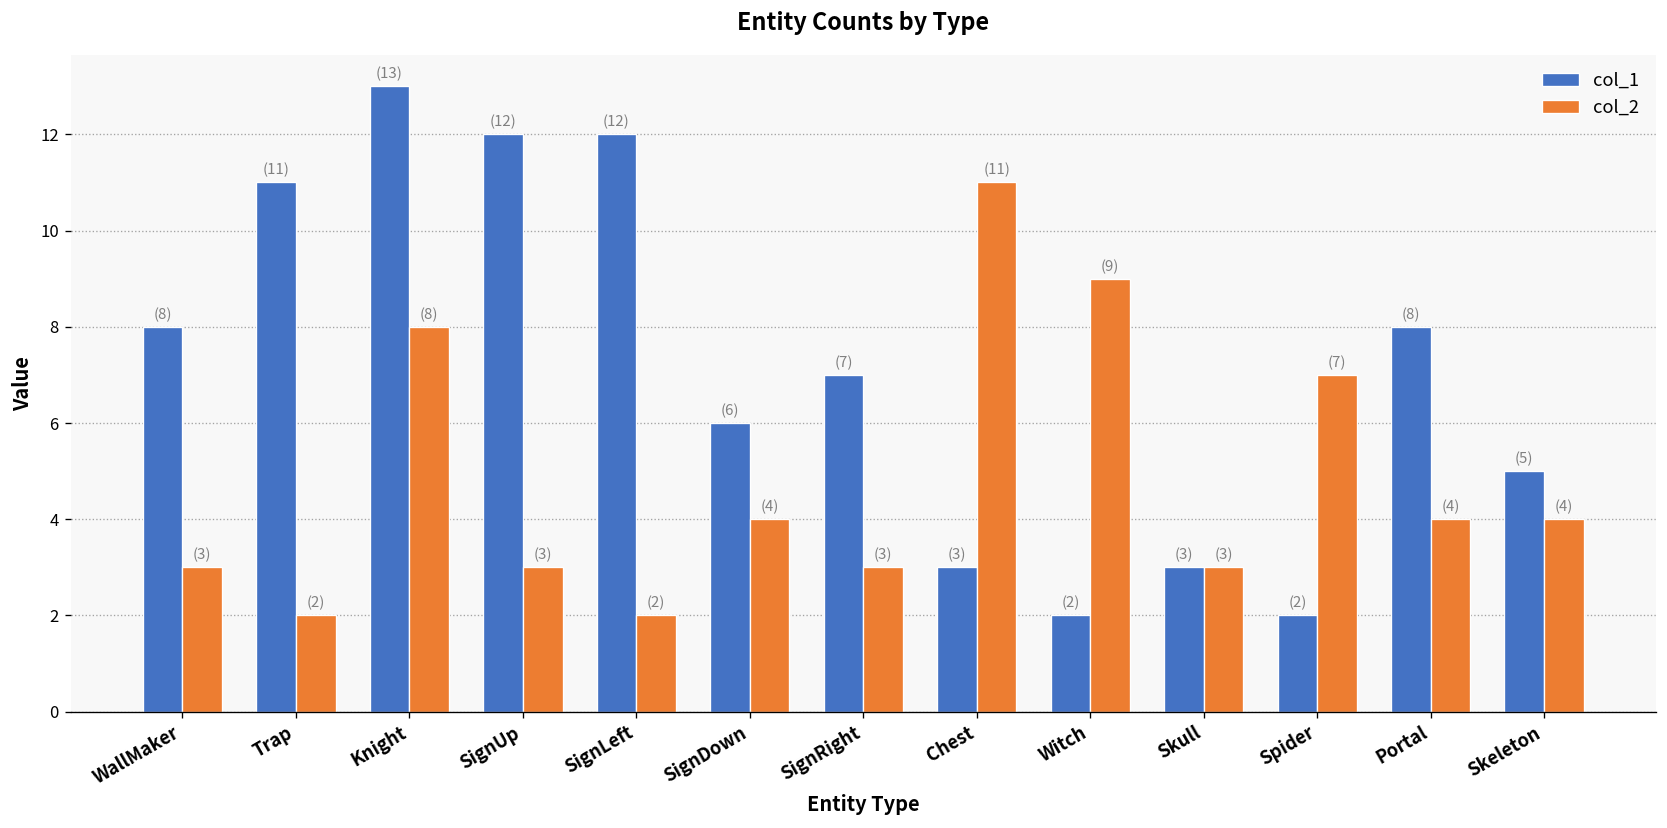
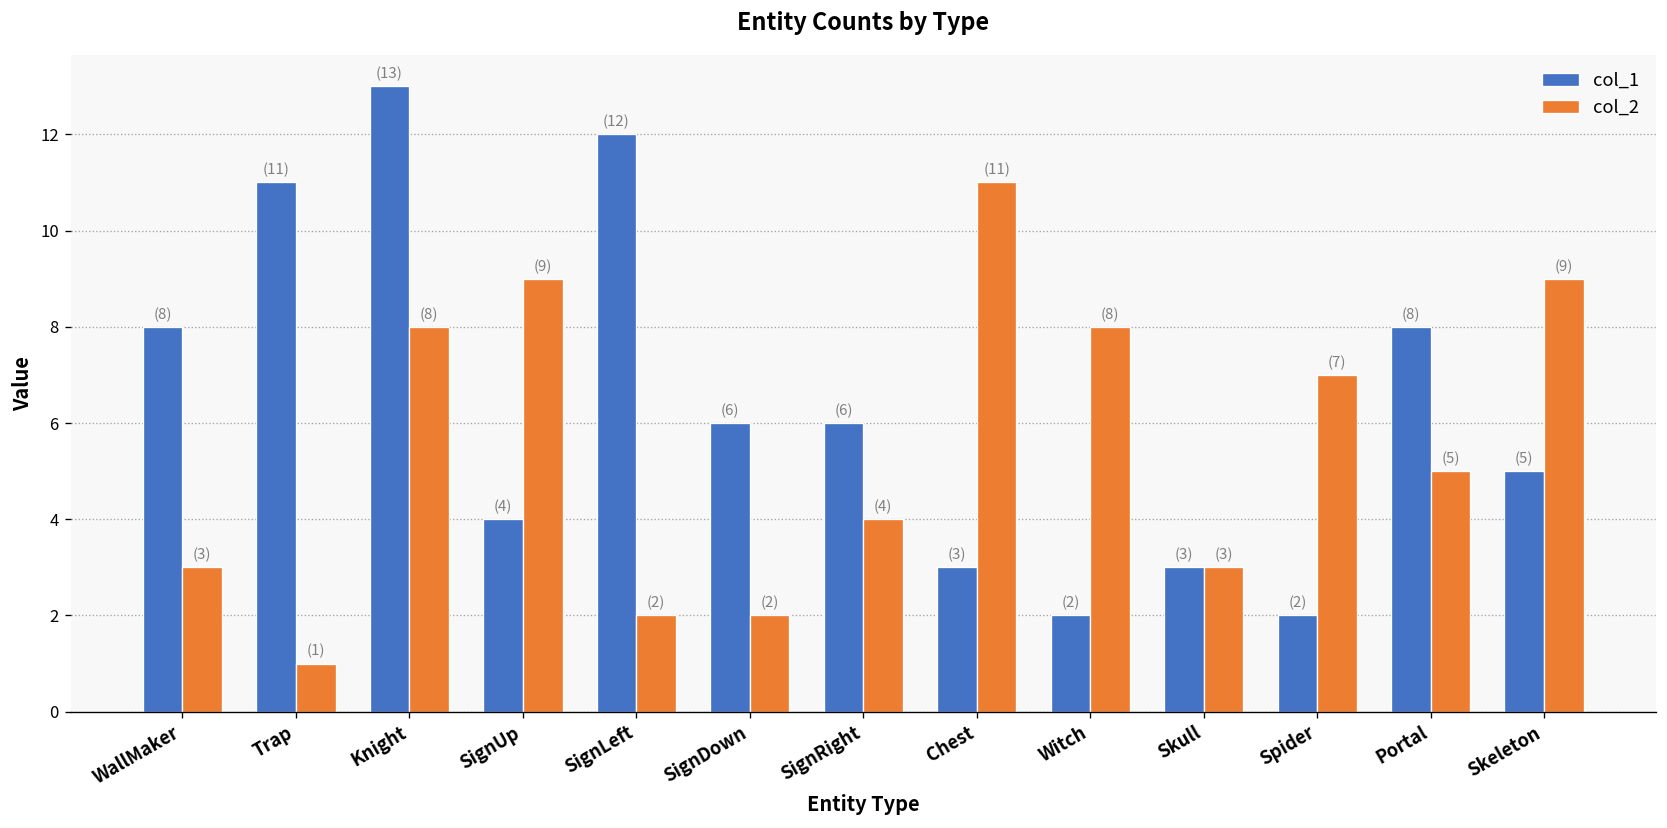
  {
    "col_1": {
      "WallMaker": "(8)",
      "Trap": "(11)",
      "Knight": "(13)",
-     "SignUp": "(12)",
+     "SignUp": "(4)",
      "SignLeft": "(12)",
      "SignDown": "(6)",
-     "SignRight": "(7)",
+     "SignRight": "(6)",
      "Chest": "(3)",
      "Witch": "(2)",
      "Skull": "(3)",
      "Spider": "(2)",
      "Portal": "(8)",
      "Skeleton": "(5)"
    },
    "col_2": {
      "WallMaker": "(3)",
-     "Trap": "(2)",
+     "Trap": "(1)",
      "Knight": "(8)",
-     "SignUp": "(3)",
+     "SignUp": "(9)",
      "SignLeft": "(2)",
-     "SignDown": "(4)",
-     "SignRight": "(3)",
+     "SignDown": "(2)",
+     "SignRight": "(4)",
      "Chest": "(11)",
-     "Witch": "(9)",
+     "Witch": "(8)",
      "Skull": "(3)",
      "Spider": "(7)",
-     "Portal": "(4)",
-     "Skeleton": "(4)"
+     "Portal": "(5)",
+     "Skeleton": "(9)"
    }
  }
